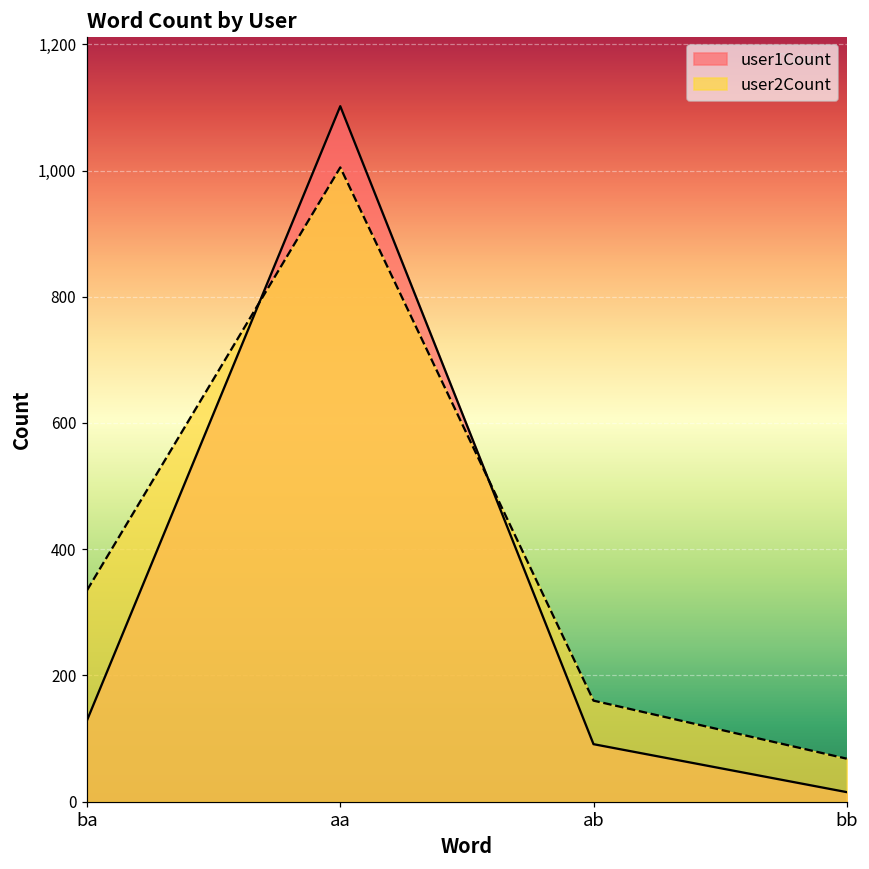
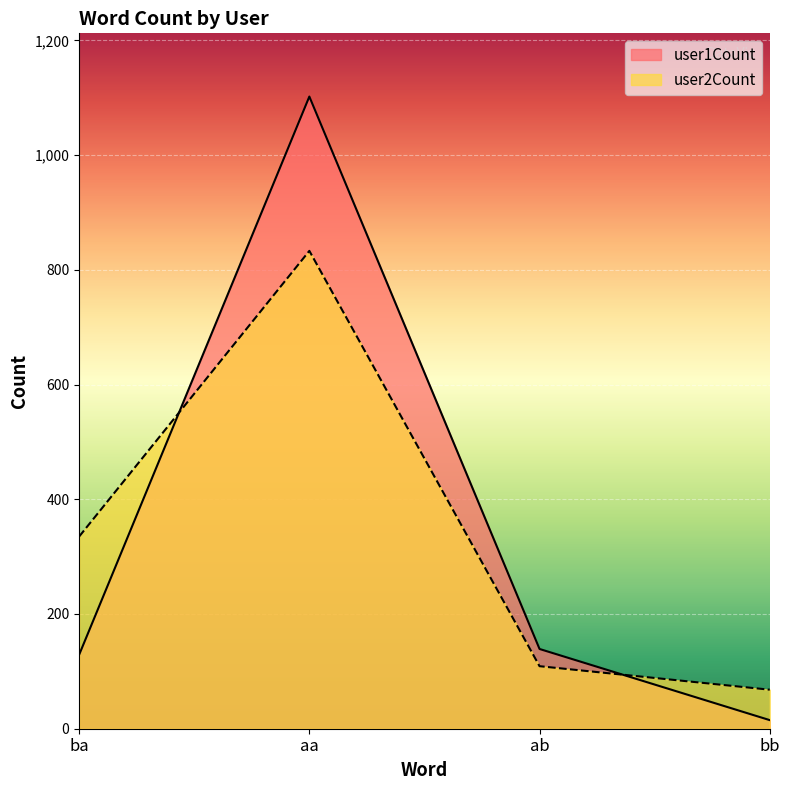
  {
    "user1Count": {
      "ba": "130",
      "aa": "1,100",
-     "ab": "90",
+     "ab": "140",
      "bb": "20"
    },
    "user2Count": {
      "ba": "340",
-     "aa": "1,010",
-     "ab": "160",
+     "aa": "830",
+     "ab": "110",
      "bb": "70"
    }
  }
